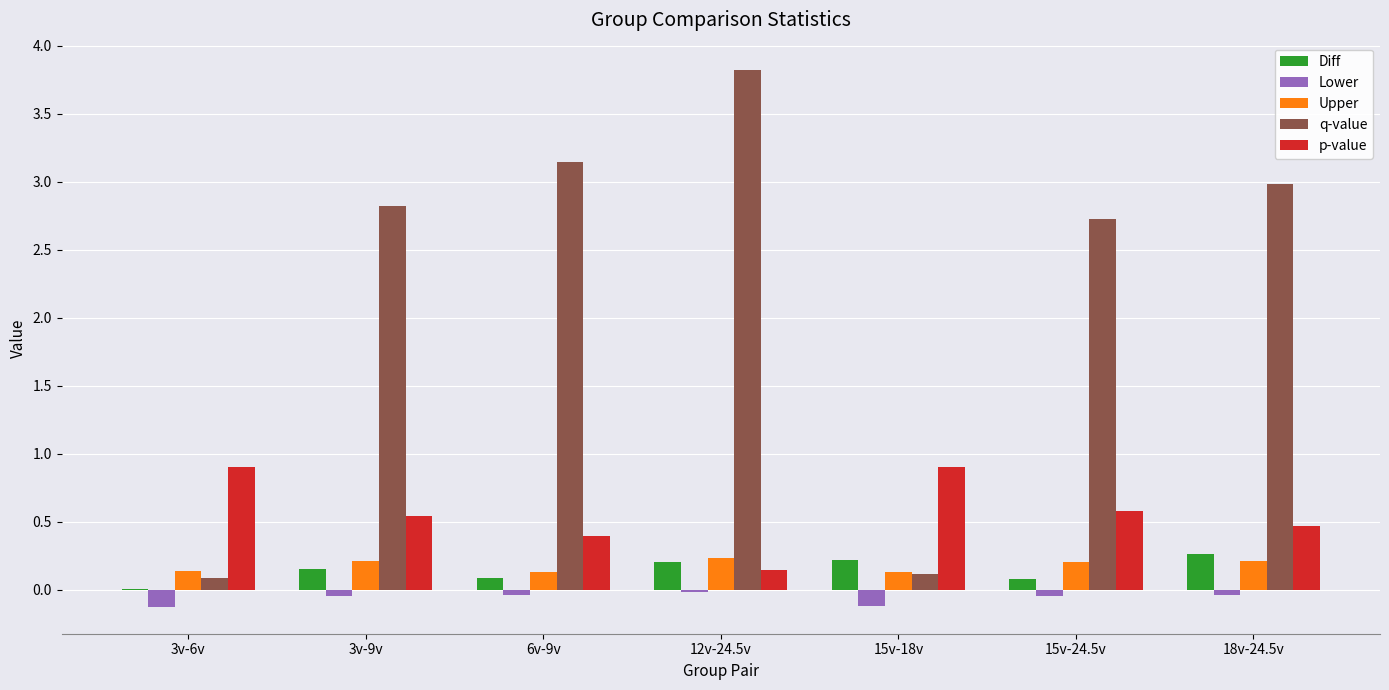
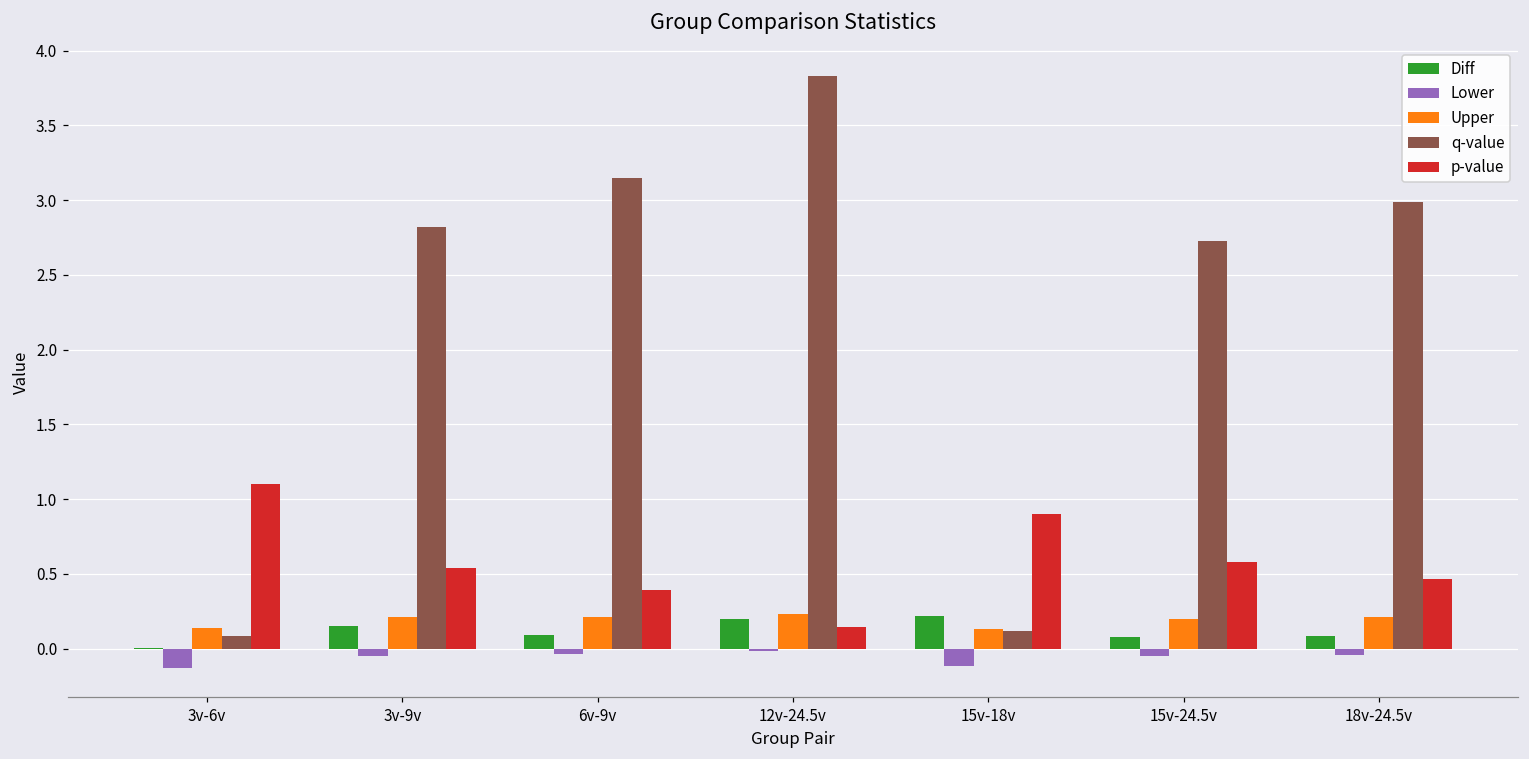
  {
    "Diff": {
      "3v-9v": 0.15,
      "6v-9v": 0.09,
      "12v-24.5v": 0.20,
      "15v-18v": 0.22,
      "15v-24.5v": 0.08,
-     "18v-24.5v": 0.26
+     "18v-24.5v": 0.08
    },
    "Lower": {
      "3v-6v": -0.13,
      "3v-9v": -0.05,
      "6v-9v": -0.04,
      "15v-18v": -0.12,
      "15v-24.5v": -0.05,
      "18v-24.5v": -0.04
    },
    "Upper": {
      "3v-6v": 0.14,
      "3v-9v": 0.21,
-     "6v-9v": 0.13,
+     "6v-9v": 0.21,
      "12v-24.5v": 0.23,
      "15v-18v": 0.13,
      "15v-24.5v": 0.20,
      "18v-24.5v": 0.21
    },
    "q-value": {
      "3v-6v": 0.08,
      "3v-9v": 2.82,
      "6v-9v": 3.15,
      "12v-24.5v": 3.83,
      "15v-18v": 0.12,
      "15v-24.5v": 2.73,
      "18v-24.5v": 2.99
    },
    "p-value": {
-     "3v-6v": 0.9,
+     "3v-6v": 1.1,
      "3v-9v": 0.54,
      "6v-9v": 0.4,
      "12v-24.5v": 0.15,
      "15v-18v": 0.9,
      "15v-24.5v": 0.58,
      "18v-24.5v": 0.47
    }
  }
